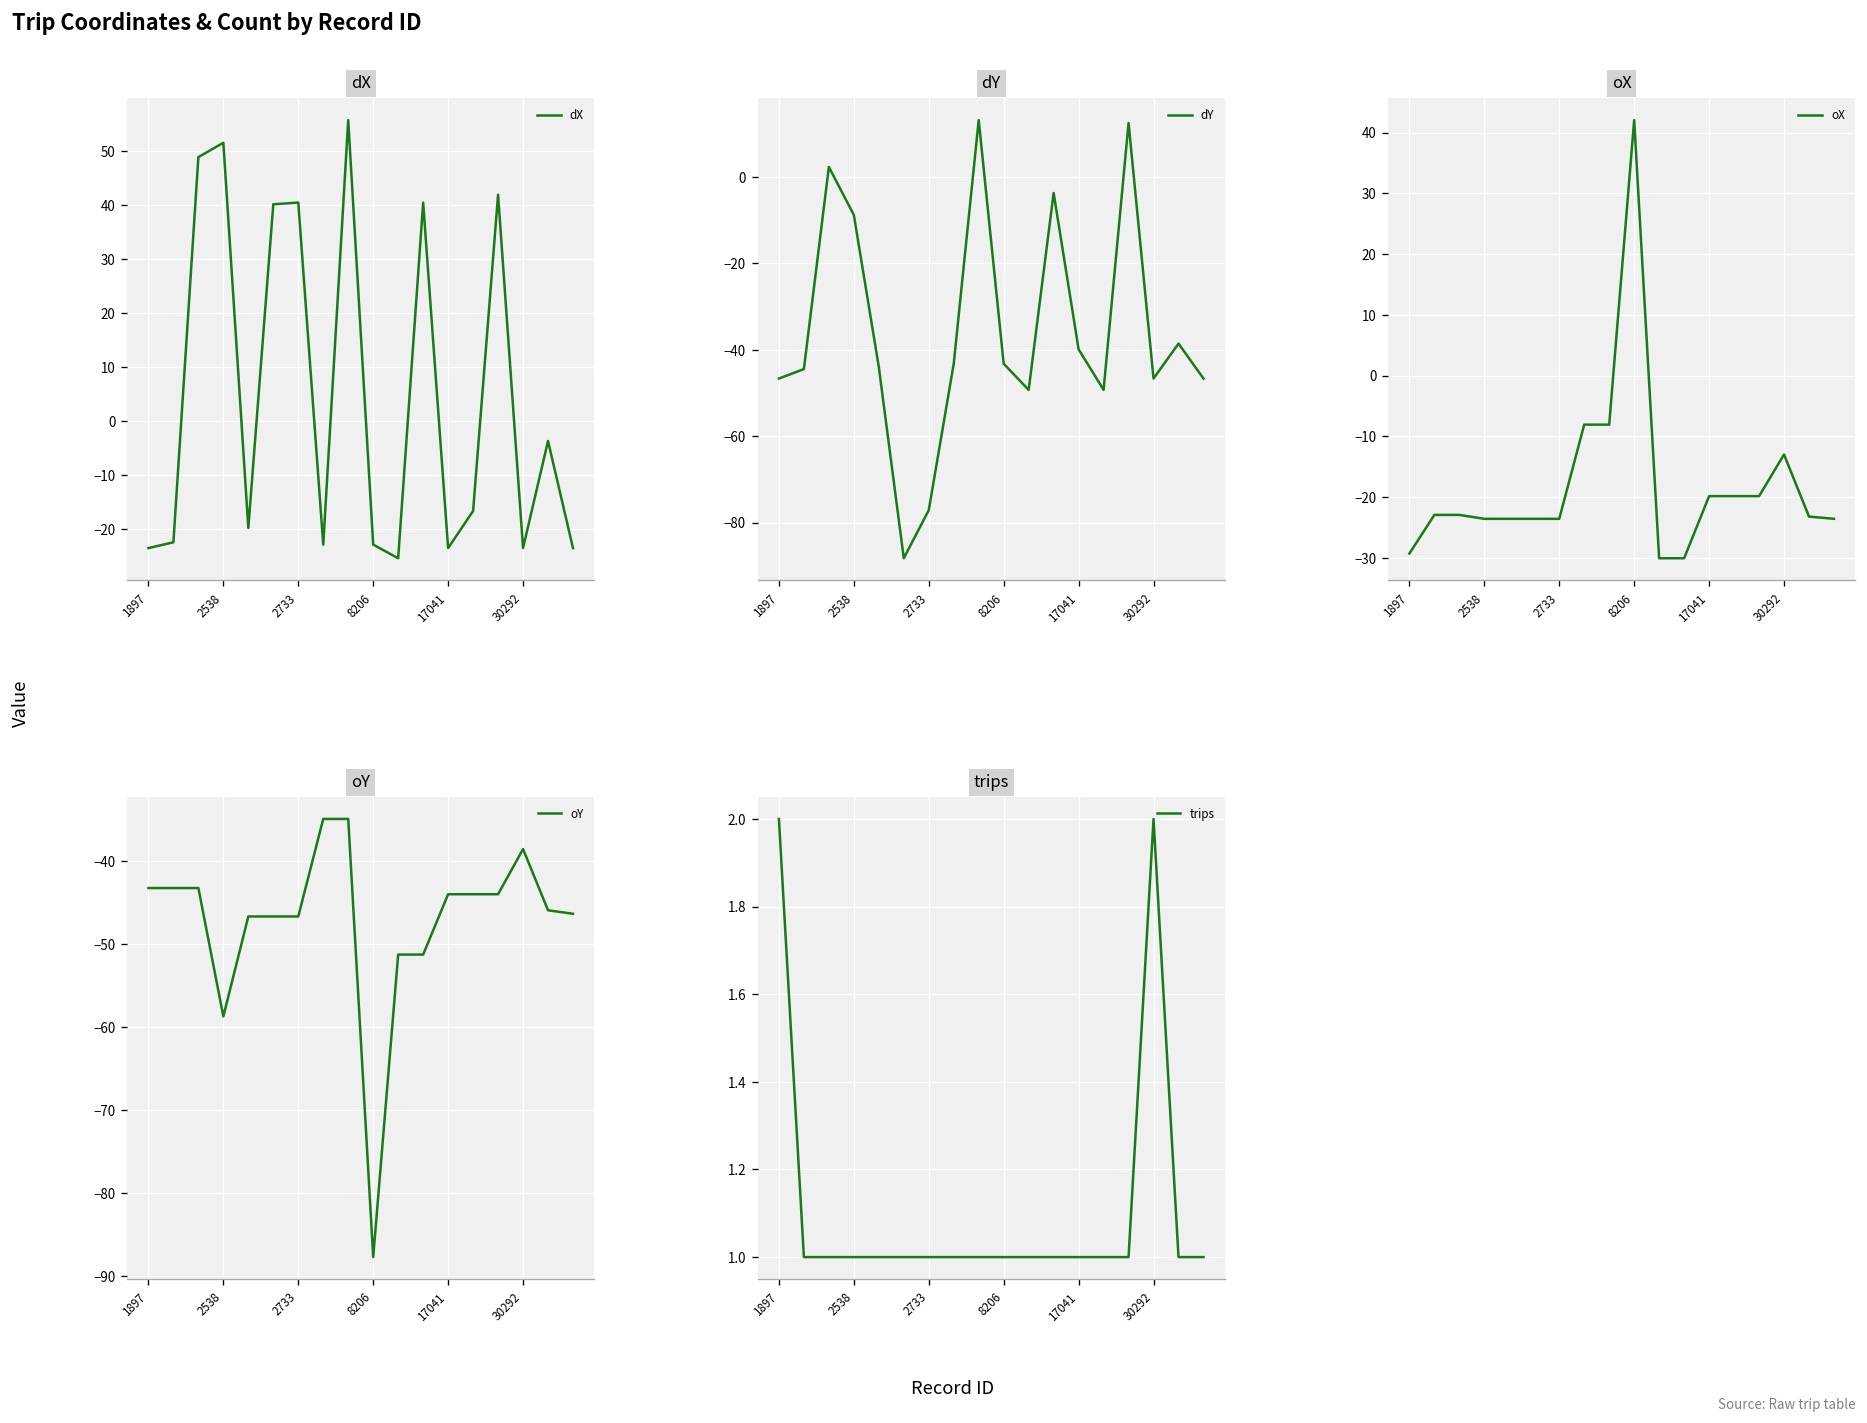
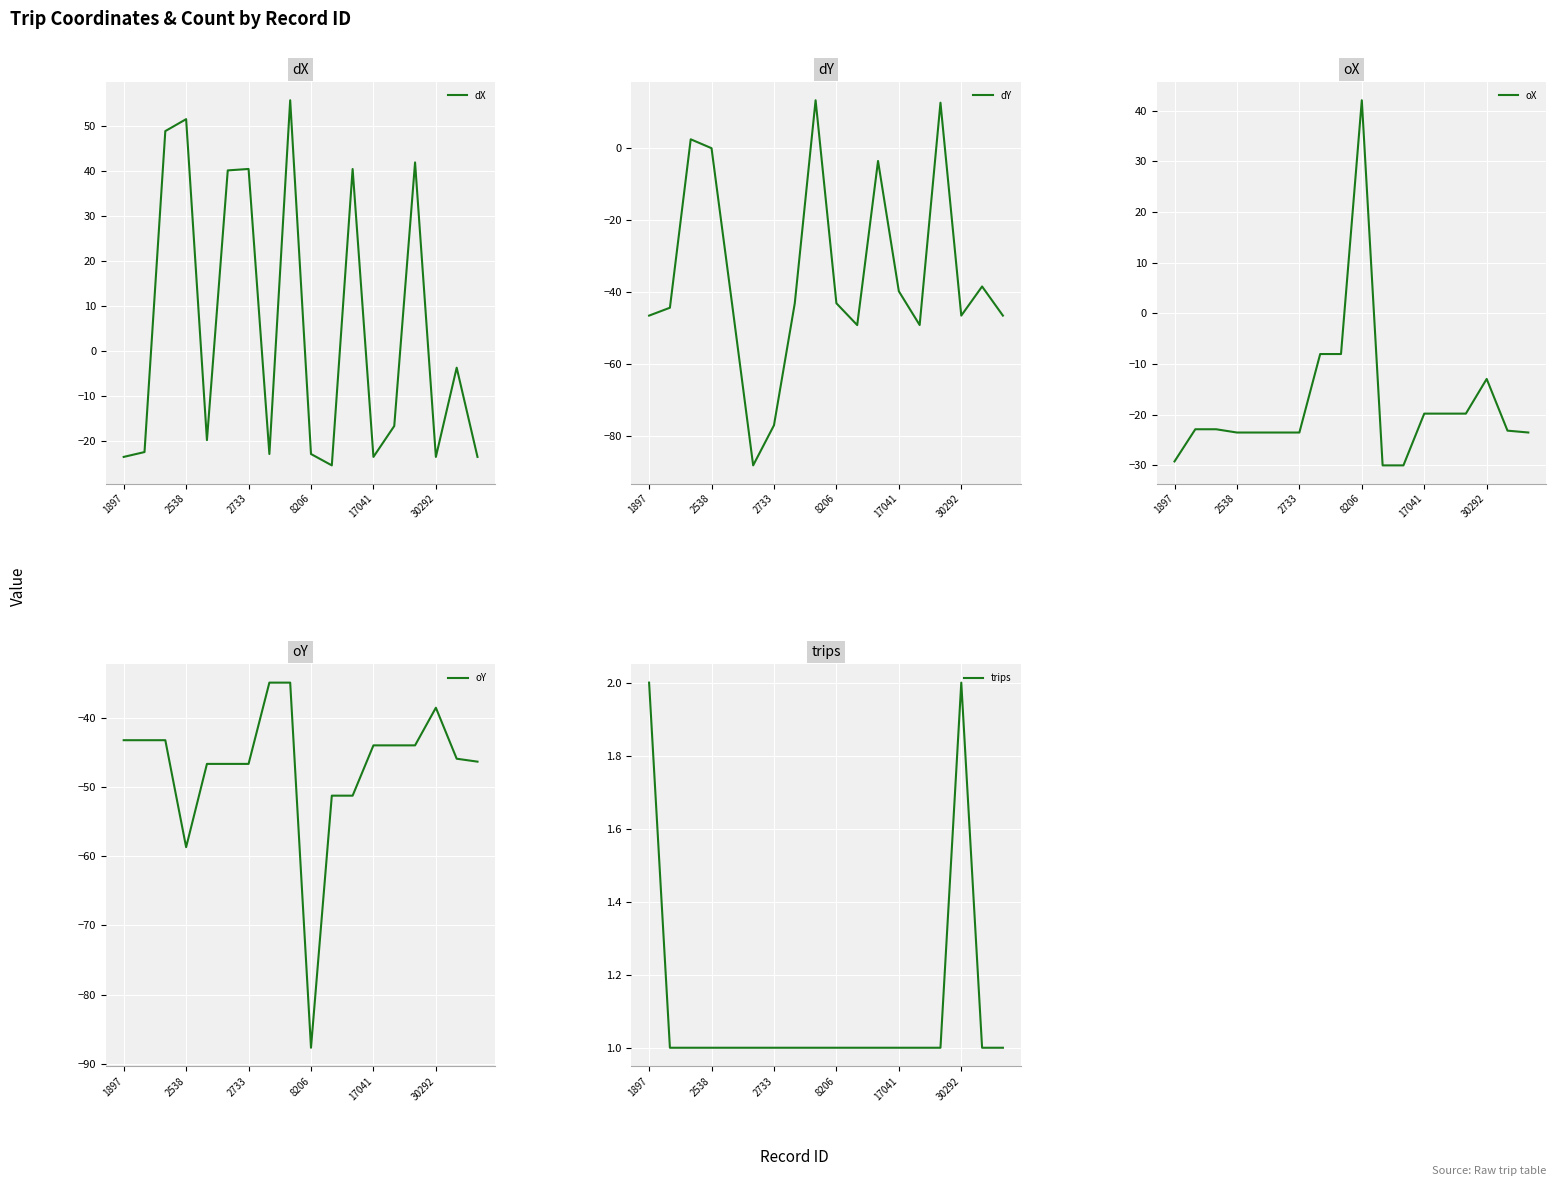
  {
    "dX": {
      "1897": -24,
      "2538": 52,
      "2733": 40,
      "8206": -23,
      "17041": -24,
      "30292": -24
    },
    "dY": {
      "1897": -47,
-     "2538": -9,
+     "2538": 0,
      "2733": -77,
      "8206": -43,
      "17041": -40,
      "30292": -47
    },
    "oX": {
      "1897": -29,
      "2538": -24,
      "2733": -24,
      "8206": 42,
      "17041": -20,
      "30292": -13
    },
    "oY": {
      "1897": -43,
      "2538": -59,
      "2733": -47,
      "8206": -88,
      "17041": -44,
      "30292": -39
    },
    "trips": {
      "1897": 2.00,
      "2538": 1.00,
      "2733": 1.00,
      "8206": 1.00,
      "17041": 1.00,
      "30292": 2.00
    }
  }
